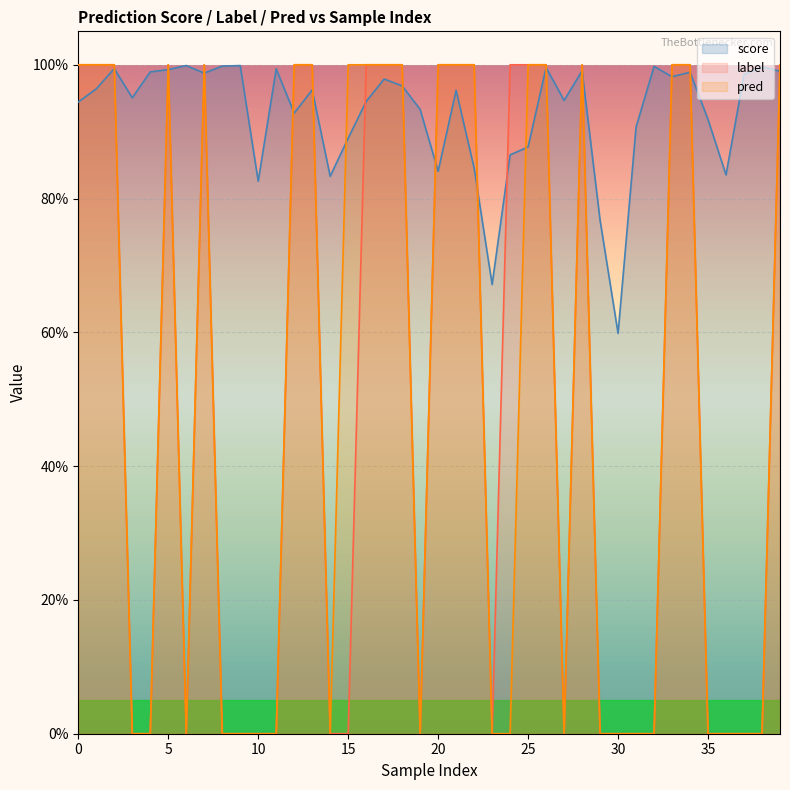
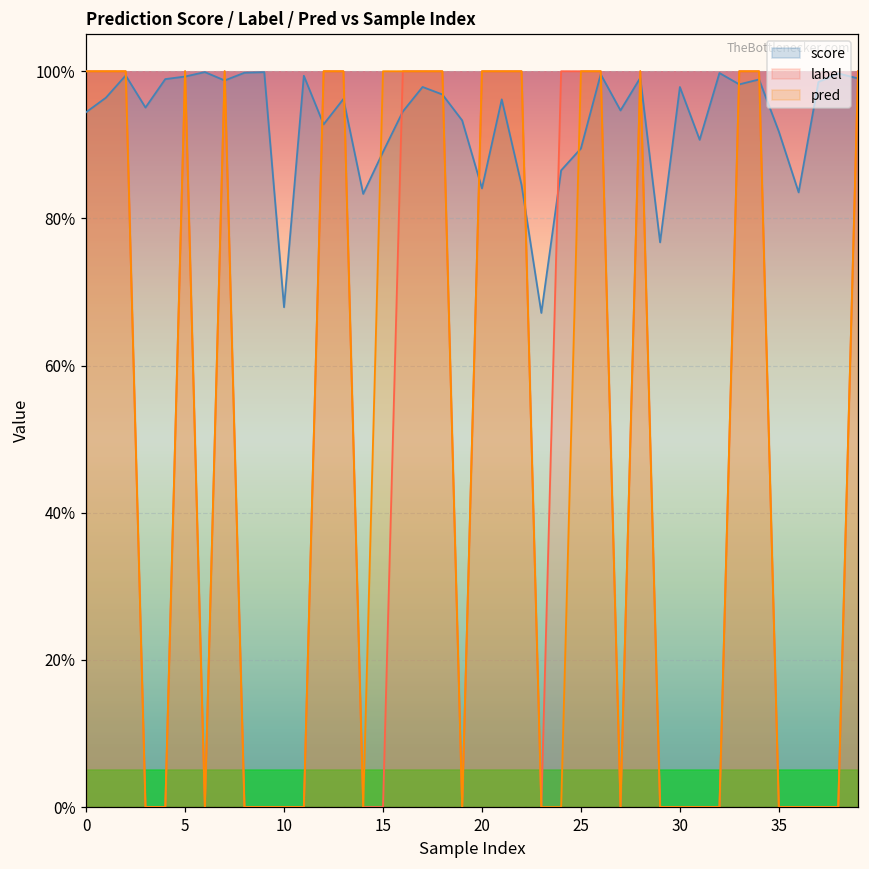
  {
    "score": {
      "0": "94%",
      "5": "99%",
-     "10": "83%",
+     "10": "68%",
      "15": "89%",
      "20": "84%",
-     "25": "88%",
-     "30": "60%",
+     "25": "90%",
+     "30": "98%",
      "35": "92%"
    }
  }
